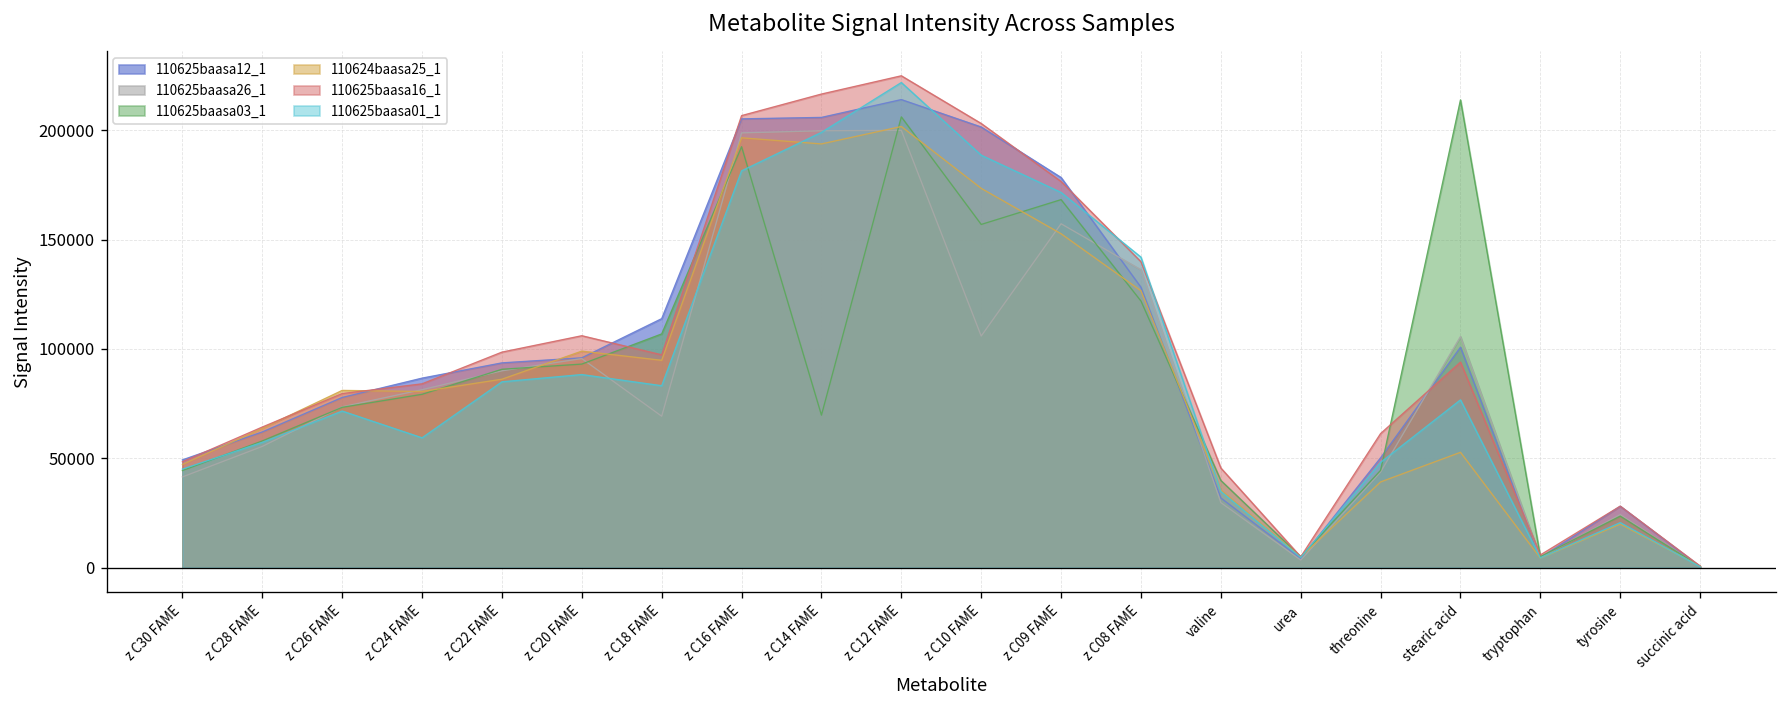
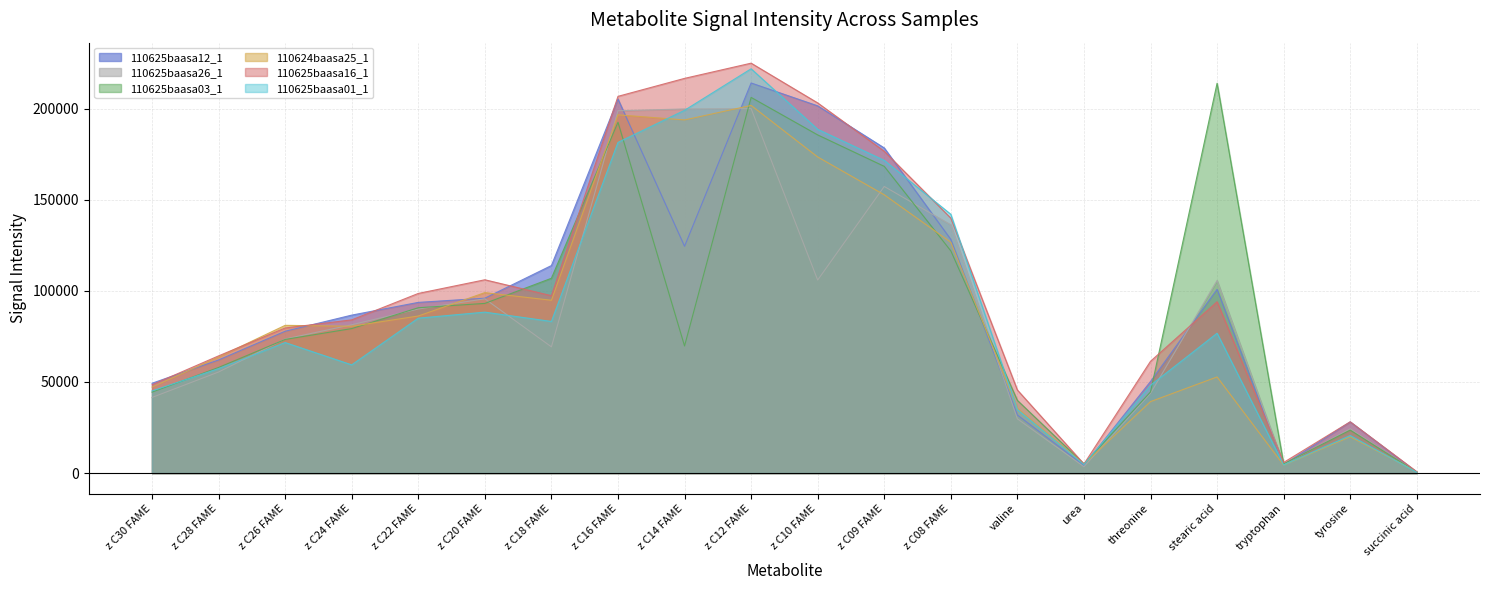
  {
    "110625baasa12_1": {
      "z C28 FAME": 62000,
      "z C26 FAME": 78000,
      "z C24 FAME": 87000,
      "z C22 FAME": 94000,
      "z C18 FAME": 114000,
      "z C16 FAME": 205000,
-     "z C14 FAME": 206000,
+     "z C14 FAME": 124000,
      "z C12 FAME": 214000,
      "z C10 FAME": 201000,
      "z C09 FAME": 178000,
      "z C08 FAME": 128000,
      "valine": 32000,
      "threonine": 50000,
      "stearic acid": 101000
    },
    "110625baasa26_1": {
      "z C30 FAME": 41000,
      "z C28 FAME": 55000,
      "z C18 FAME": 69000,
      "z C16 FAME": 199000,
      "z C12 FAME": 200000,
      "z C10 FAME": 106000,
      "z C09 FAME": 157000,
      "z C08 FAME": 136000,
      "valine": 30000,
      "stearic acid": 106000
    },
    "110625baasa03_1": {
      "z C20 FAME": 93000,
      "z C18 FAME": 107000,
      "z C16 FAME": 192000,
      "z C14 FAME": 70000,
      "z C12 FAME": 206000,
-     "z C10 FAME": 157000,
+     "z C10 FAME": 186000,
      "z C09 FAME": 168000,
      "z C08 FAME": 122000,
      "valine": 40000,
      "stearic acid": 214000
    },
    "110625baasa01_1": {
      "z C26 FAME": 72000,
      "z C24 FAME": 59000,
      "z C20 FAME": 88000,
      "z C18 FAME": 83000,
      "z C16 FAME": 181000,
      "z C12 FAME": 222000,
      "z C10 FAME": 189000,
      "z C09 FAME": 172000,
      "z C08 FAME": 142000,
      "threonine": 48000,
      "stearic acid": 77000
    }
  }
